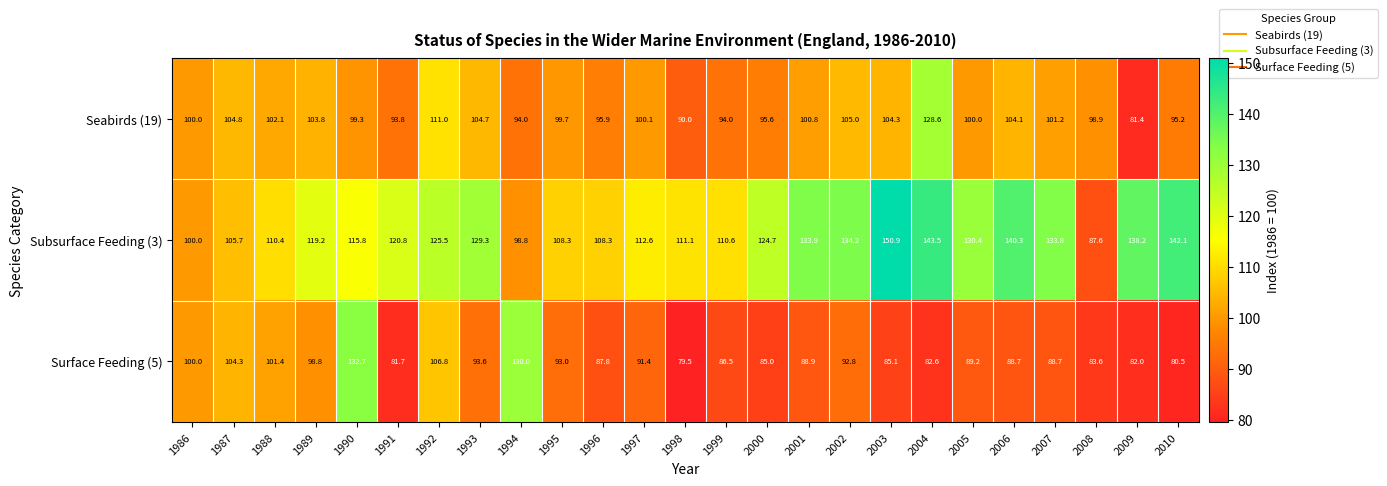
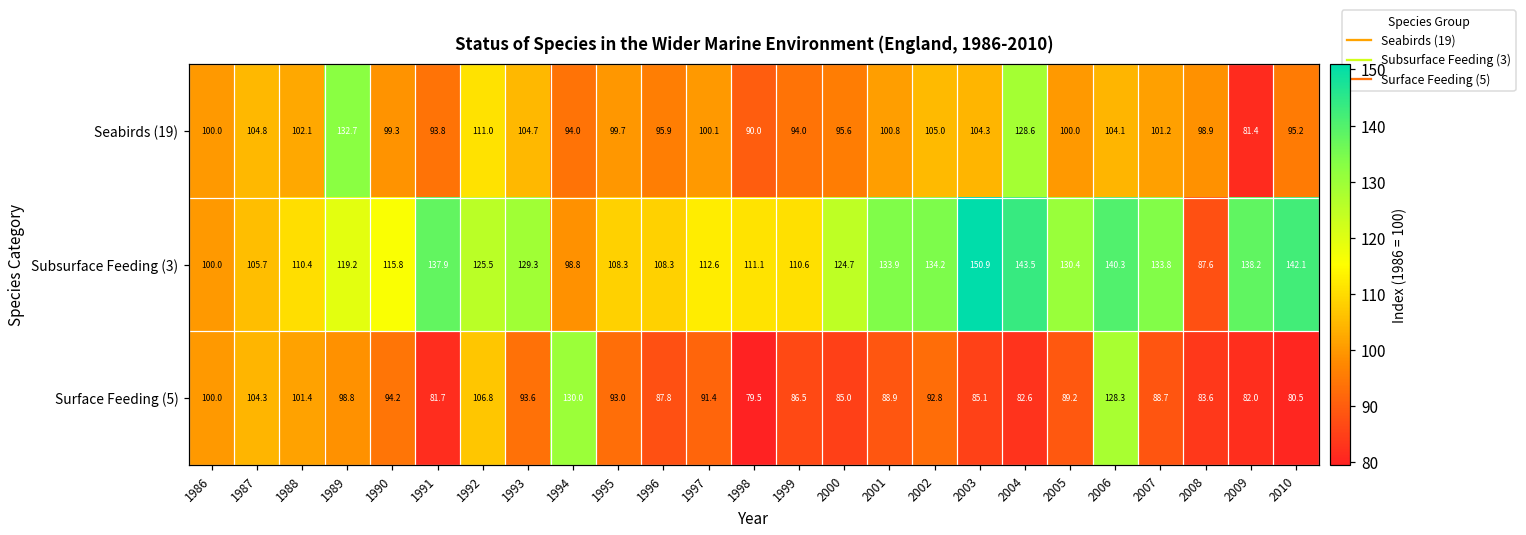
  {
    "Seabirds (19)": {
      "1986": 100.0,
      "1987": 104.8,
      "1988": 102.1,
-     "1989": 103.8,
+     "1989": 132.7,
      "1990": 99.3,
      "1991": 93.8,
      "1992": 111.0,
      "1993": 104.7,
      "1994": 94.0,
      "1995": 99.7,
      "1996": 95.9,
      "1997": 100.1,
      "1998": 90.0,
      "1999": 94.0,
      "2000": 95.6,
      "2001": 100.8,
      "2002": 105.0,
      "2003": 104.3,
      "2004": 128.6,
      "2005": 100.0,
      "2006": 104.1,
      "2007": 101.2,
      "2008": 98.9,
      "2009": 81.4,
      "2010": 95.2
    },
    "Subsurface Feeding (3)": {
      "1986": 100.0,
      "1987": 105.7,
      "1988": 110.4,
      "1989": 119.2,
      "1990": 115.8,
-     "1991": 120.8,
+     "1991": 137.9,
      "1992": 125.5,
      "1993": 129.3,
      "1994": 98.8,
      "1995": 108.3,
      "1996": 108.3,
      "1997": 112.6,
      "1998": 111.1,
      "1999": 110.6,
      "2000": 124.7,
      "2001": 133.9,
      "2002": 134.2,
      "2003": 150.9,
      "2004": 143.5,
      "2005": 130.4,
      "2006": 140.3,
      "2007": 133.8,
      "2008": 87.6,
      "2009": 138.2,
      "2010": 142.1
    },
    "Surface Feeding (5)": {
      "1986": 100.0,
      "1987": 104.3,
      "1988": 101.4,
      "1989": 98.8,
-     "1990": 132.7,
+     "1990": 94.2,
      "1991": 81.7,
      "1992": 106.8,
      "1993": 93.6,
      "1994": 130.0,
      "1995": 93.0,
      "1996": 87.8,
      "1997": 91.4,
      "1998": 79.5,
      "1999": 86.5,
      "2000": 85.0,
      "2001": 88.9,
      "2002": 92.8,
      "2003": 85.1,
      "2004": 82.6,
      "2005": 89.2,
-     "2006": 88.7,
+     "2006": 128.3,
      "2007": 88.7,
      "2008": 83.6,
      "2009": 82.0,
      "2010": 80.5
    }
  }
